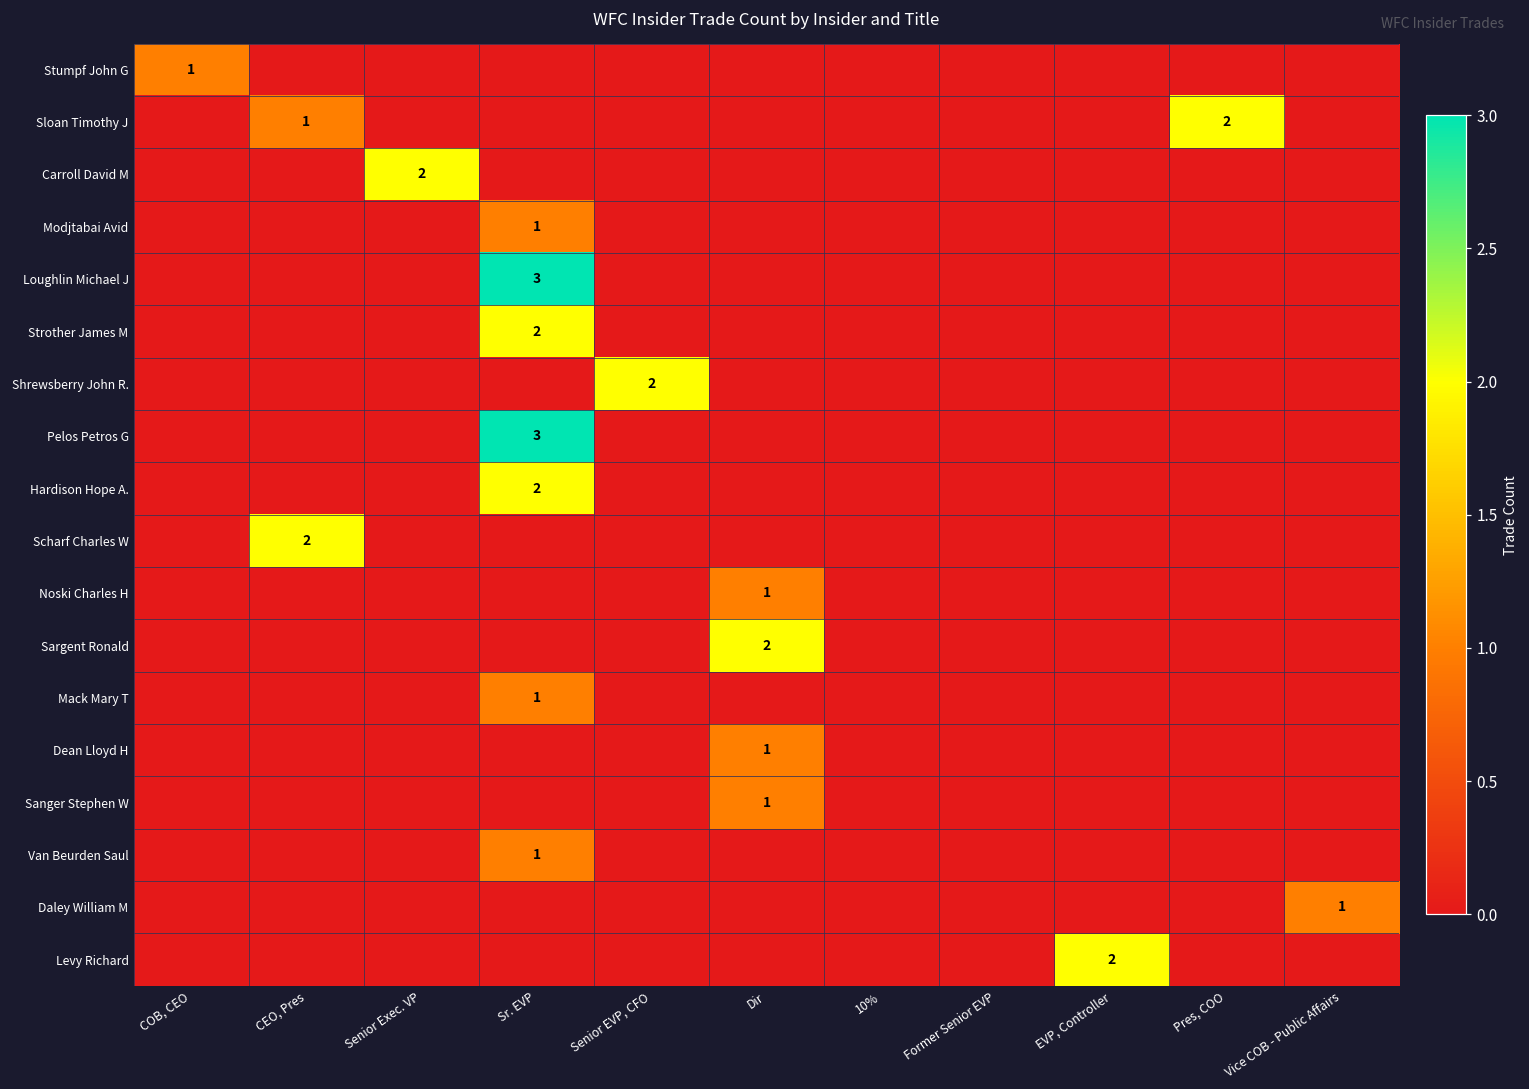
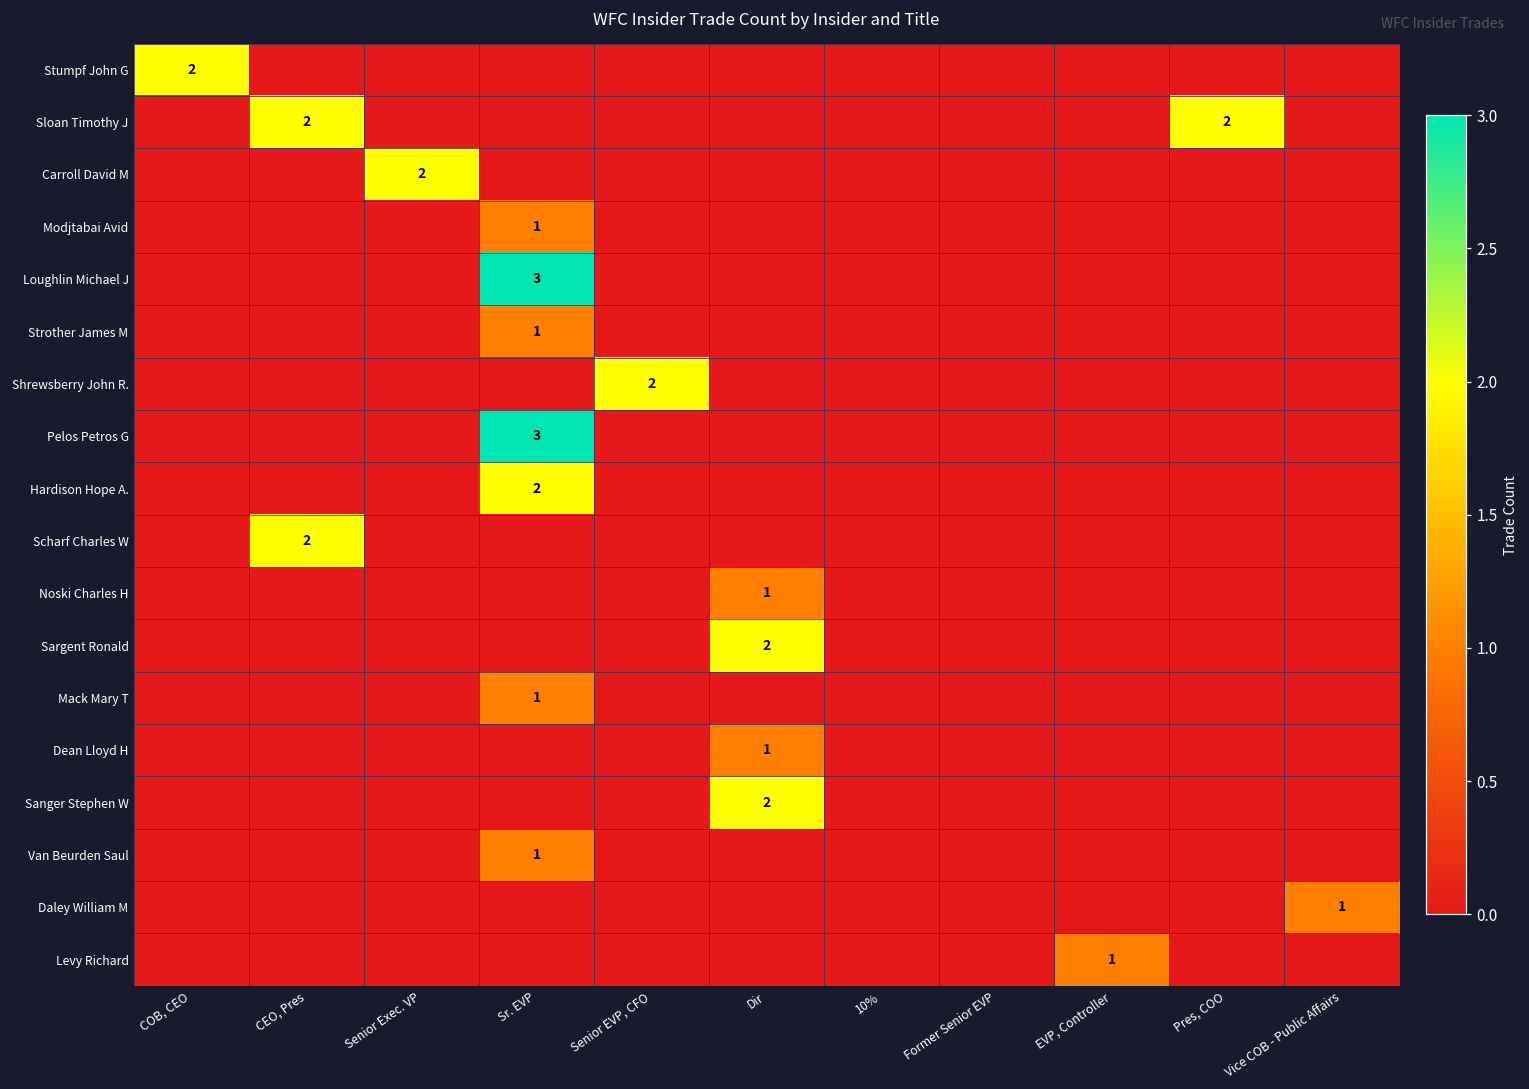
  {
    "Stumpf John G": {
-     "COB, CEO": 1
+     "COB, CEO": 2
    },
    "Sloan Timothy J": {
-     "CEO, Pres": 1,
+     "CEO, Pres": 2,
      "Pres, COO": 2
    },
    "Carroll David M": {
      "Senior Exec. VP": 2
    },
    "Modjtabai Avid": {
      "Sr. EVP": 1
    },
    "Loughlin Michael J": {
      "Sr. EVP": 3
    },
    "Strother James M": {
-     "Sr. EVP": 2
+     "Sr. EVP": 1
    },
    "Shrewsberry John R.": {
      "Senior EVP, CFO": 2
    },
    "Pelos Petros G": {
      "Sr. EVP": 3
    },
    "Hardison Hope A.": {
      "Sr. EVP": 2
    },
    "Scharf Charles W": {
      "CEO, Pres": 2
    },
    "Noski Charles H": {
      "Dir": 1
    },
    "Sargent Ronald": {
      "Dir": 2
    },
    "Mack Mary T": {
      "Sr. EVP": 1
    },
    "Dean Lloyd H": {
      "Dir": 1
    },
    "Sanger Stephen W": {
-     "Dir": 1
+     "Dir": 2
    },
    "Van Beurden Saul": {
      "Sr. EVP": 1
    },
    "Daley William M": {
      "Vice COB - Public Affairs": 1
    },
    "Levy Richard": {
-     "EVP, Controller": 2
+     "EVP, Controller": 1
    }
  }
